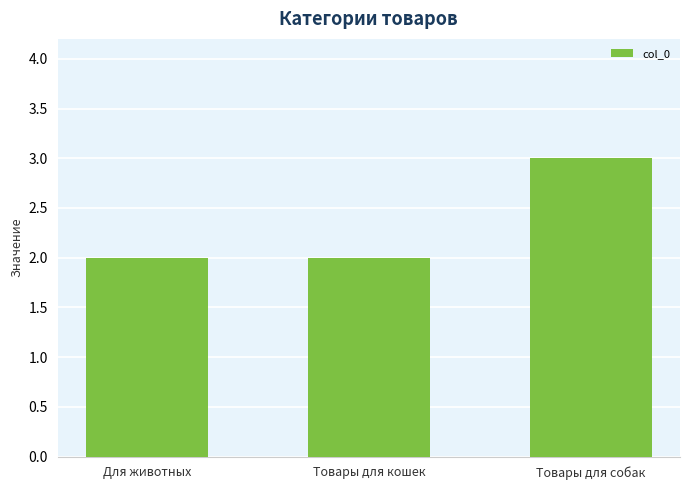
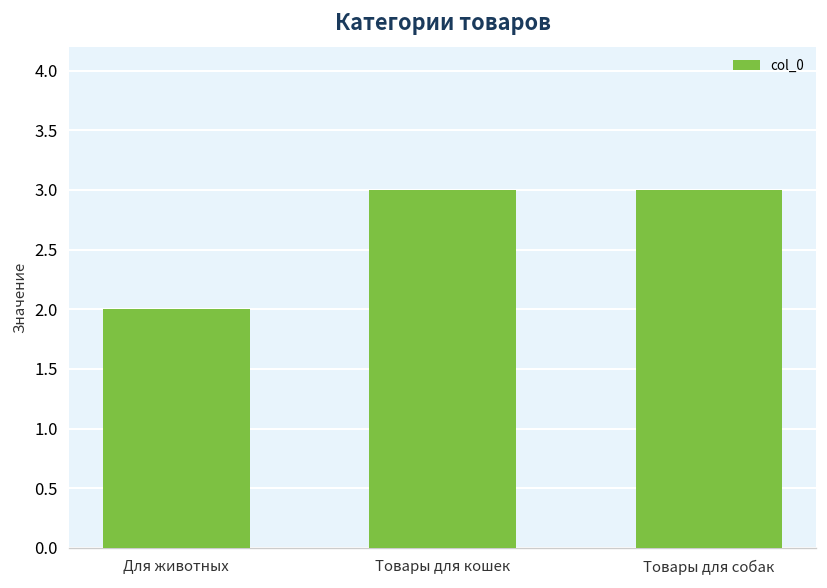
  {
    "Для животных": 2,
-   "Товары для кошек": 2,
+   "Товары для кошек": 3,
    "Товары для собак": 3
  }
